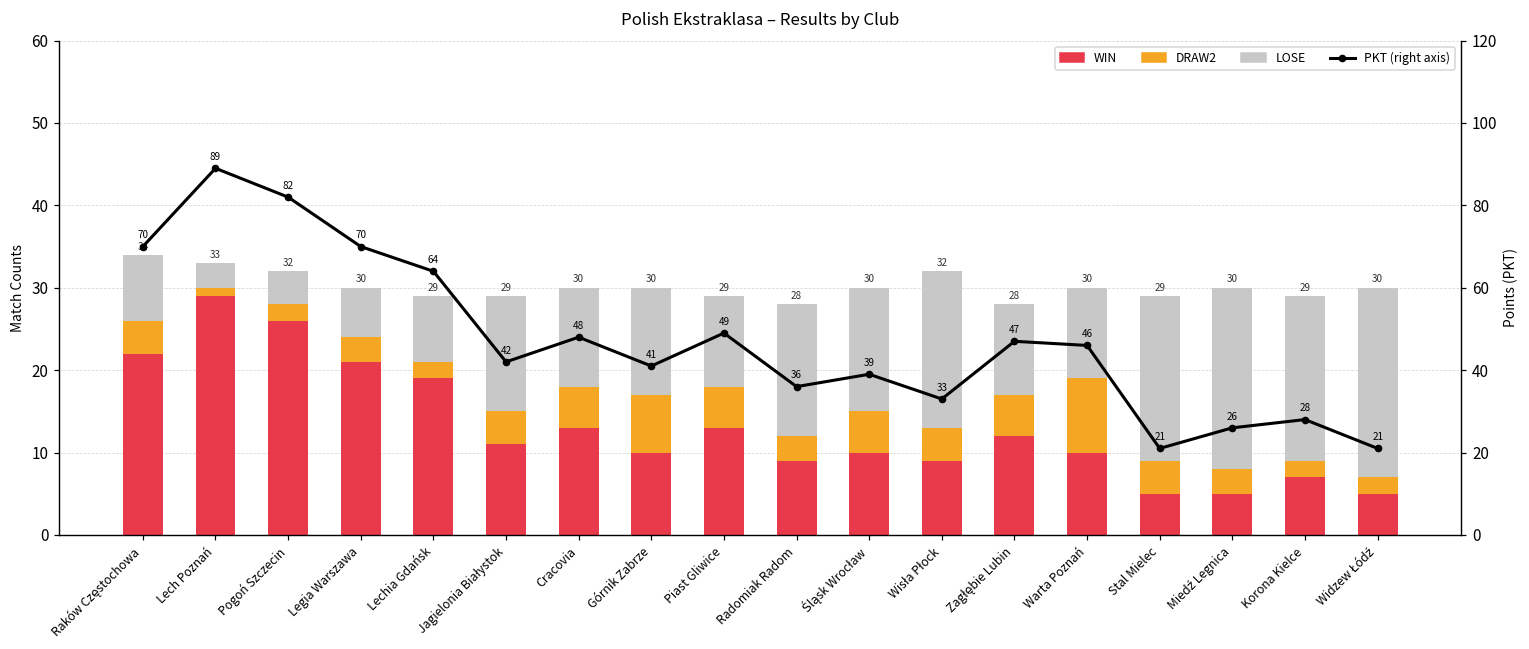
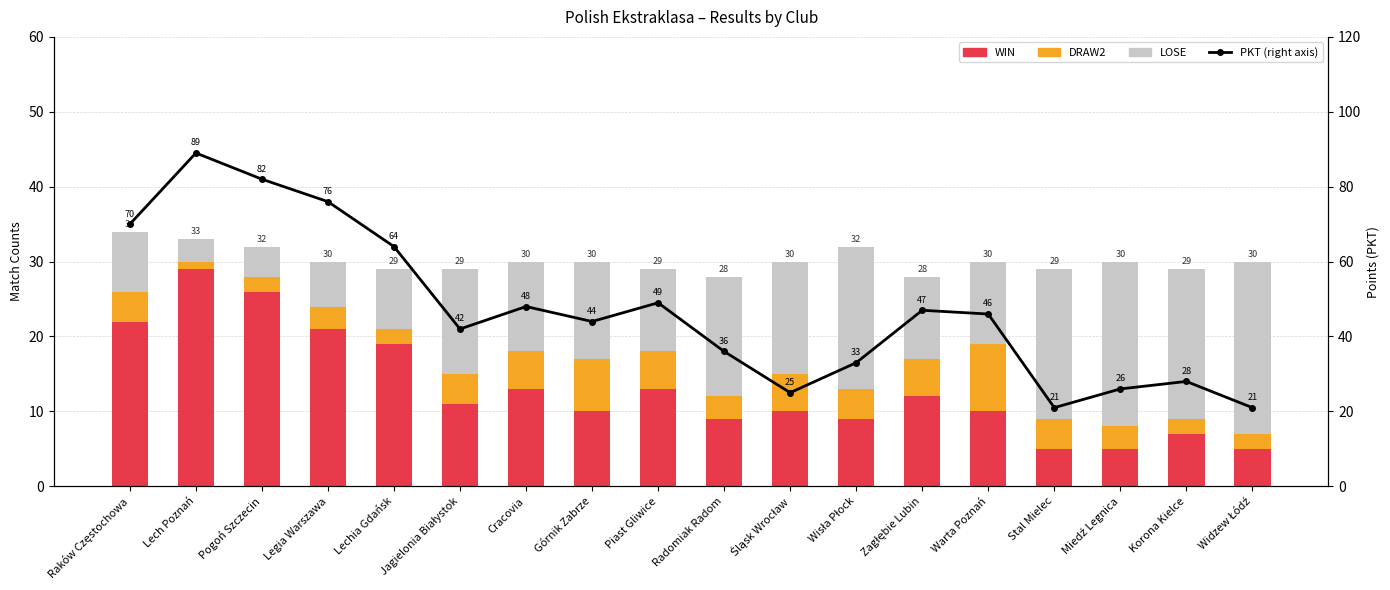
  {
    "PKT (right axis)": {
      "Raków Częstochowa": 70,
      "Lech Poznań": 89,
      "Pogoń Szczecin": 82,
-     "Legia Warszawa": 70,
+     "Legia Warszawa": 76,
      "Lechia Gdańsk": 64,
      "Jagielonia Białystok": 42,
      "Cracovia": 48,
-     "Górnik Zabrze": 41,
+     "Górnik Zabrze": 44,
      "Piast Gliwice": 49,
      "Radomiak Radom": 36,
-     "Śląsk Wrocław": 39,
+     "Śląsk Wrocław": 25,
      "Wisła Płock": 33,
      "Zagłębie Lubin": 47,
      "Warta Poznań": 46,
      "Stal Mielec": 21,
      "Miedź Legnica": 26,
      "Korona Kielce": 28,
      "Widzew Łódź": 21
    }
  }
